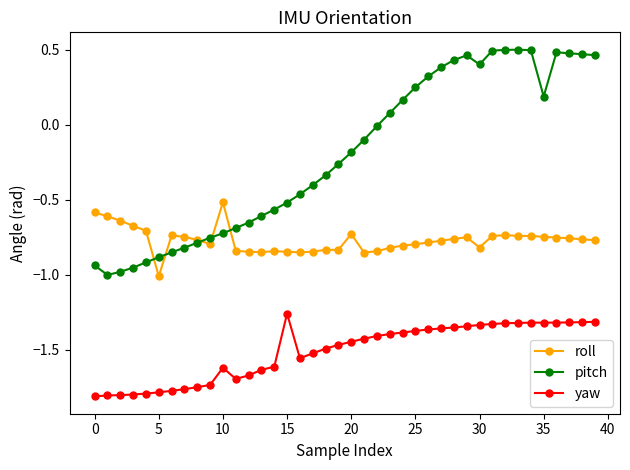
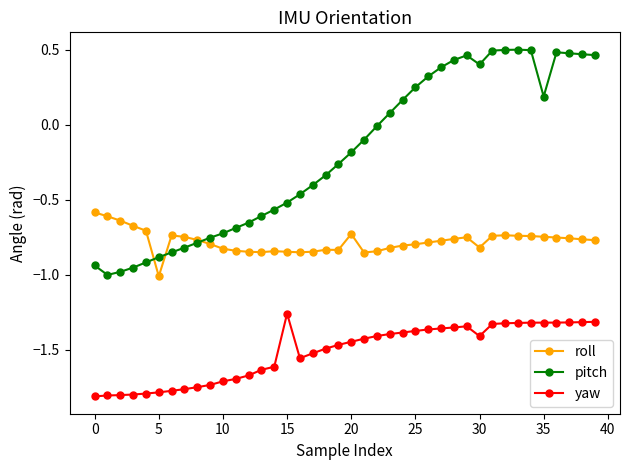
  {
    "roll": {
      "0": -0.58,
      "5": -1.01,
-     "10": -0.52,
+     "10": -0.83,
      "15": -0.85,
      "20": -0.73,
      "25": -0.80,
      "30": -0.82,
      "35": -0.75
    },
    "pitch": {
      "0": -0.94,
      "5": -0.88,
      "10": -0.72,
      "15": -0.52,
      "20": -0.18,
      "25": 0.25,
      "30": 0.40,
      "35": 0.19
    },
    "yaw": {
      "0": -1.81,
      "5": -1.78,
-     "10": -1.62,
+     "10": -1.71,
      "15": -1.26,
      "20": -1.45,
      "25": -1.37,
-     "30": -1.33,
+     "30": -1.41,
      "35": -1.32
    }
  }
